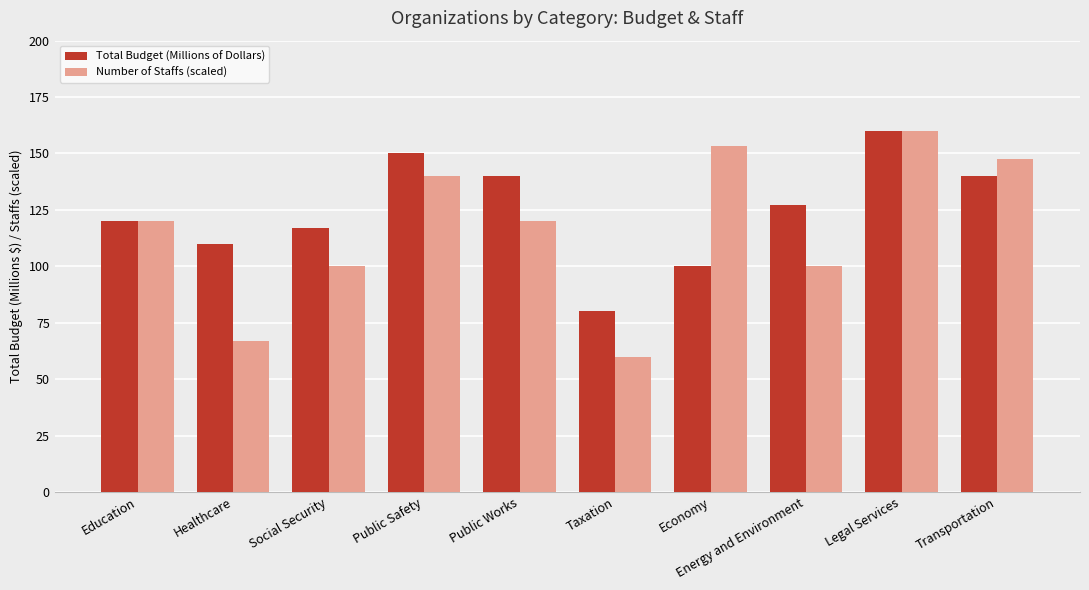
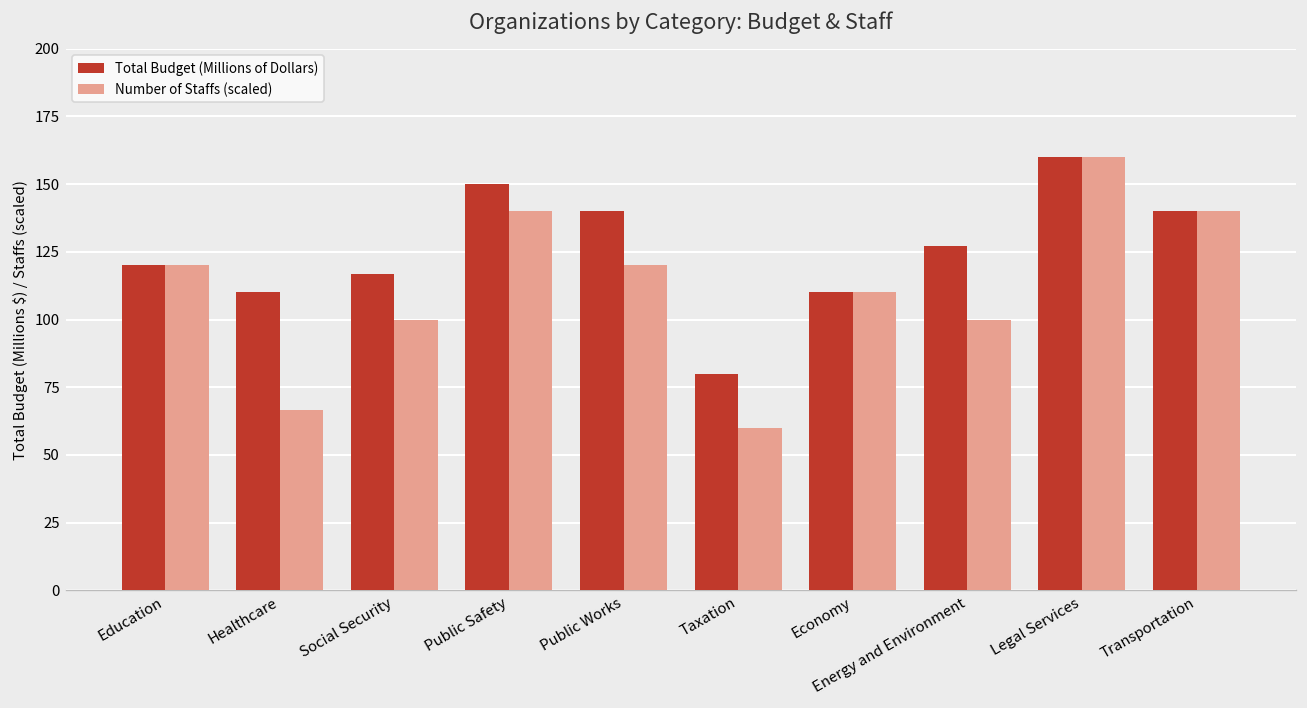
  {
    "Total Budget (Millions of Dollars)": {
      "Education": 120,
      "Healthcare": 110,
      "Social Security": 117,
      "Public Safety": 150,
      "Public Works": 140,
      "Taxation": 80,
-     "Economy": 100,
+     "Economy": 110,
      "Energy and Environment": 127,
      "Legal Services": 160,
      "Transportation": 140
    },
    "Number of Staffs (scaled)": {
      "Education": 120,
      "Healthcare": 67,
      "Social Security": 100,
      "Public Safety": 140,
      "Public Works": 120,
      "Taxation": 60,
-     "Economy": 153,
+     "Economy": 110,
      "Energy and Environment": 100,
      "Legal Services": 160,
-     "Transportation": 148
+     "Transportation": 140
    }
  }
